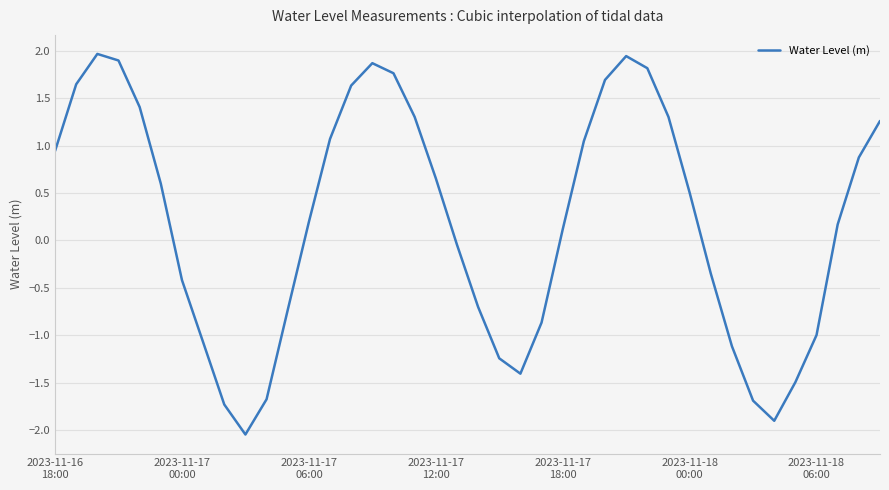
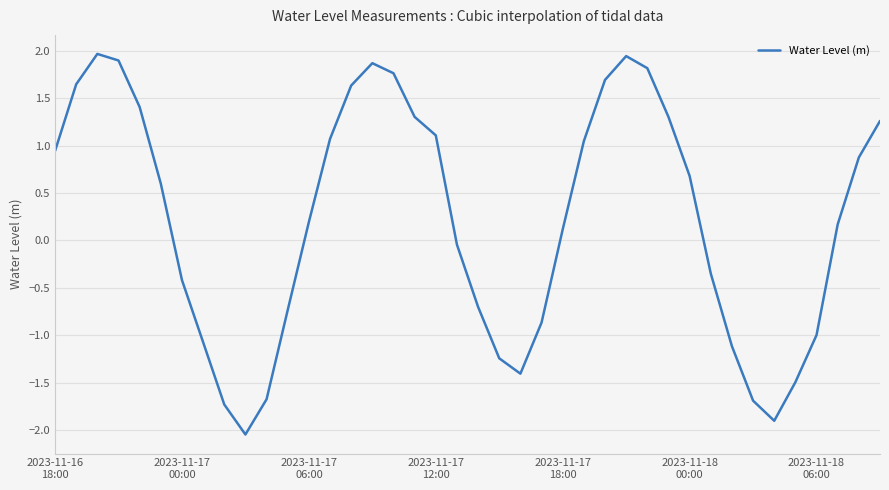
  {
    "2023-11-16 18:00": 0.9,
    "2023-11-17 00:00": -0.4,
    "2023-11-17 06:00": 0.2,
-   "2023-11-17 12:00": 0.7,
+   "2023-11-17 12:00": 1.1,
    "2023-11-17 18:00": 0.1,
-   "2023-11-18 00:00": 0.5,
+   "2023-11-18 00:00": 0.7,
    "2023-11-18 06:00": -1.0
  }
